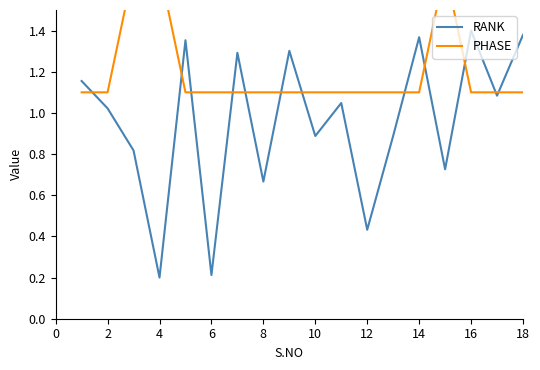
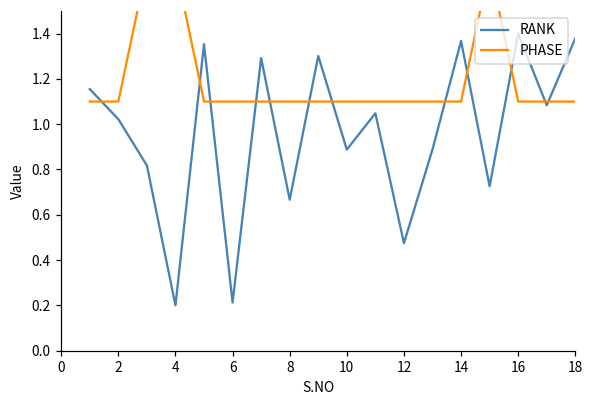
  {
    "RANK": {
      "2": 1.02,
      "4": 0.20,
      "6": 0.21,
      "8": 0.67,
      "10": 0.89,
-     "12": 0.43,
+     "12": 0.47,
      "14": 1.37,
      "18": 1.38
    },
    "PHASE": {
      "2": 1.10,
      "6": 1.10,
      "8": 1.10,
      "10": 1.10,
      "12": 1.10,
      "14": 1.10,
      "16": 1.10,
      "18": 1.10
    }
  }
